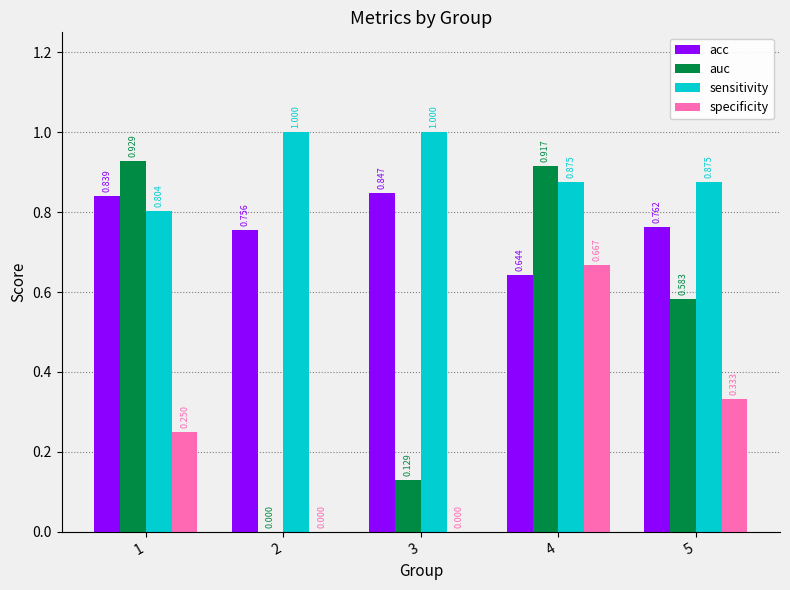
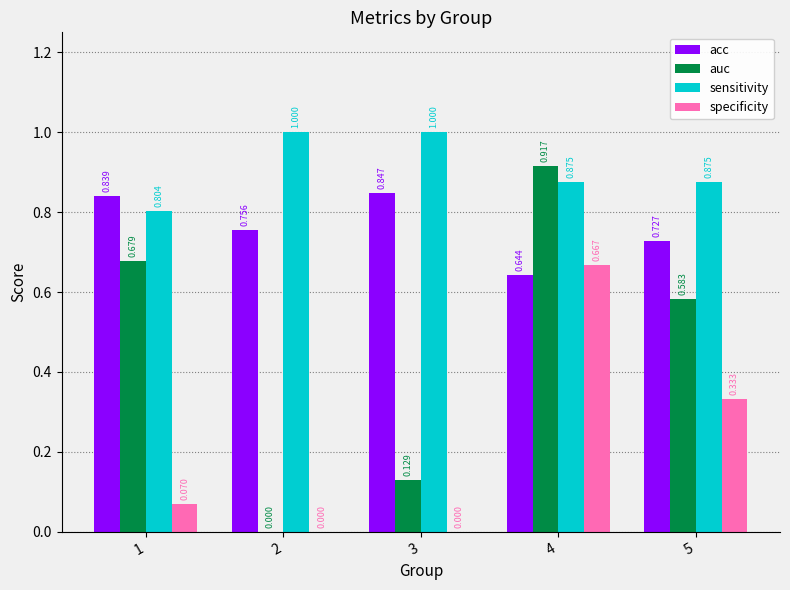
  {
    "acc": {
      "1": 0.839,
      "2": 0.756,
      "3": 0.847,
      "4": 0.644,
-     "5": 0.762
+     "5": 0.727
    },
    "auc": {
-     "1": 0.929,
+     "1": 0.679,
      "2": 0.000,
      "3": 0.129,
      "4": 0.917,
      "5": 0.583
    },
    "sensitivity": {
      "1": 0.804,
      "2": 1.000,
      "3": 1.000,
      "4": 0.875,
      "5": 0.875
    },
    "specificity": {
-     "1": 0.250,
+     "1": 0.070,
      "2": 0.000,
      "3": 0.000,
      "4": 0.667,
      "5": 0.333
    }
  }
